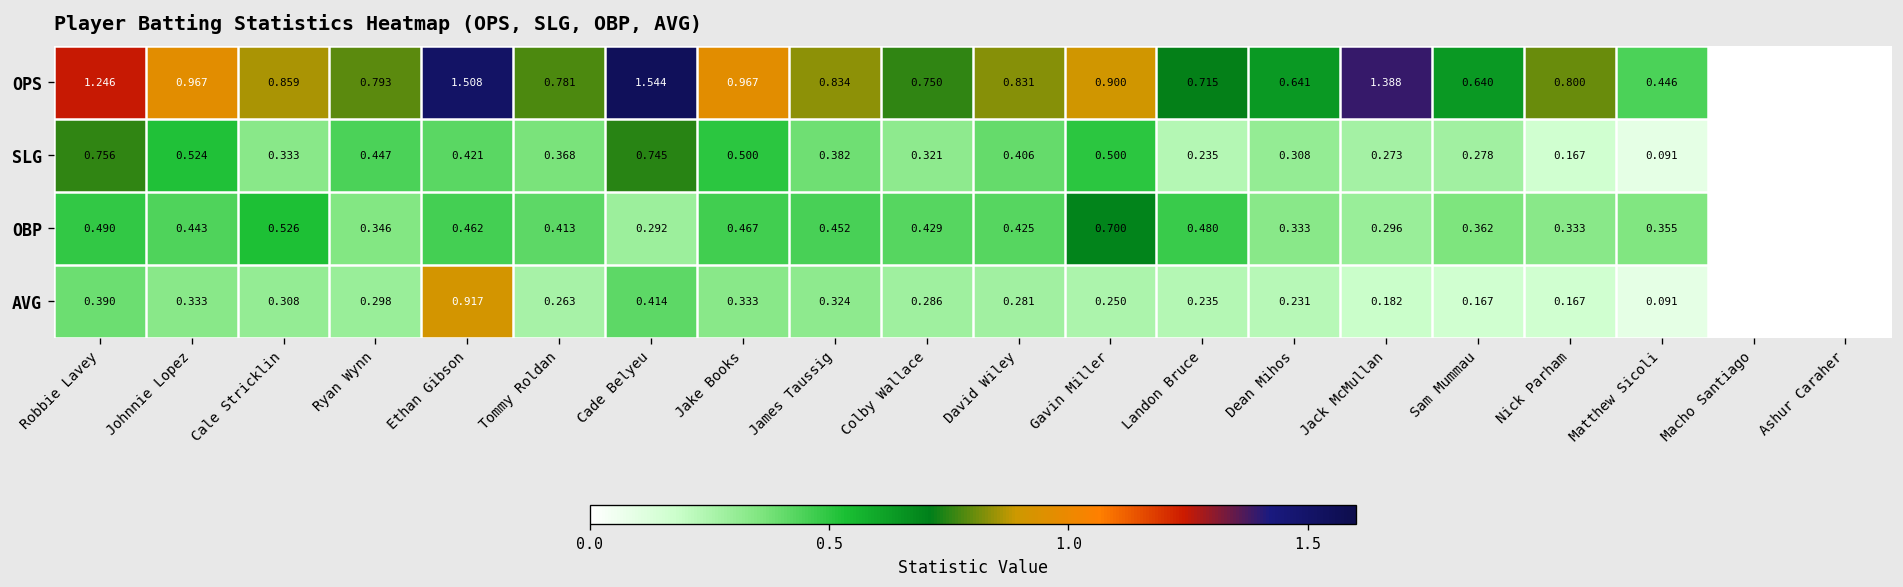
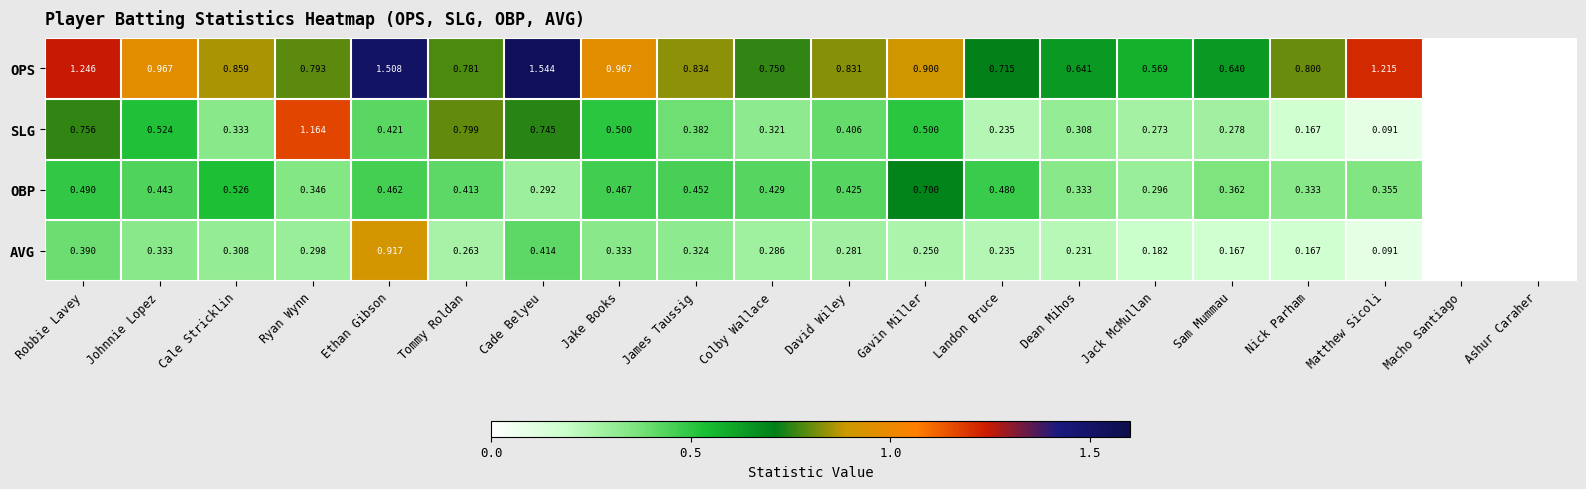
  {
    "OPS": {
      "Robbie Lavey": 1.246,
      "Johnnie Lopez": 0.967,
      "Cale Stricklin": 0.859,
      "Ryan Wynn": 0.793,
      "Ethan Gibson": 1.508,
      "Tommy Roldan": 0.781,
      "Cade Belyeu": 1.544,
      "Jake Books": 0.967,
      "James Taussig": 0.834,
      "Colby Wallace": 0.750,
      "David Wiley": 0.831,
      "Gavin Miller": 0.900,
      "Landon Bruce": 0.715,
      "Dean Mihos": 0.641,
-     "Jack McMullan": 1.388,
+     "Jack McMullan": 0.569,
      "Sam Mummau": 0.640,
      "Nick Parham": 0.800,
-     "Matthew Sicoli": 0.446
+     "Matthew Sicoli": 1.215
    },
    "SLG": {
      "Robbie Lavey": 0.756,
      "Johnnie Lopez": 0.524,
      "Cale Stricklin": 0.333,
-     "Ryan Wynn": 0.447,
+     "Ryan Wynn": 1.164,
      "Ethan Gibson": 0.421,
-     "Tommy Roldan": 0.368,
+     "Tommy Roldan": 0.799,
      "Cade Belyeu": 0.745,
      "Jake Books": 0.500,
      "James Taussig": 0.382,
      "Colby Wallace": 0.321,
      "David Wiley": 0.406,
      "Gavin Miller": 0.500,
      "Landon Bruce": 0.235,
      "Dean Mihos": 0.308,
      "Jack McMullan": 0.273,
      "Sam Mummau": 0.278,
      "Nick Parham": 0.167,
      "Matthew Sicoli": 0.091
    },
    "OBP": {
      "Robbie Lavey": 0.490,
      "Johnnie Lopez": 0.443,
      "Cale Stricklin": 0.526,
      "Ryan Wynn": 0.346,
      "Ethan Gibson": 0.462,
      "Tommy Roldan": 0.413,
      "Cade Belyeu": 0.292,
      "Jake Books": 0.467,
      "James Taussig": 0.452,
      "Colby Wallace": 0.429,
      "David Wiley": 0.425,
      "Gavin Miller": 0.700,
      "Landon Bruce": 0.480,
      "Dean Mihos": 0.333,
      "Jack McMullan": 0.296,
      "Sam Mummau": 0.362,
      "Nick Parham": 0.333,
      "Matthew Sicoli": 0.355
    },
    "AVG": {
      "Robbie Lavey": 0.390,
      "Johnnie Lopez": 0.333,
      "Cale Stricklin": 0.308,
      "Ryan Wynn": 0.298,
      "Ethan Gibson": 0.917,
      "Tommy Roldan": 0.263,
      "Cade Belyeu": 0.414,
      "Jake Books": 0.333,
      "James Taussig": 0.324,
      "Colby Wallace": 0.286,
      "David Wiley": 0.281,
      "Gavin Miller": 0.250,
      "Landon Bruce": 0.235,
      "Dean Mihos": 0.231,
      "Jack McMullan": 0.182,
      "Sam Mummau": 0.167,
      "Nick Parham": 0.167,
      "Matthew Sicoli": 0.091
    }
  }
